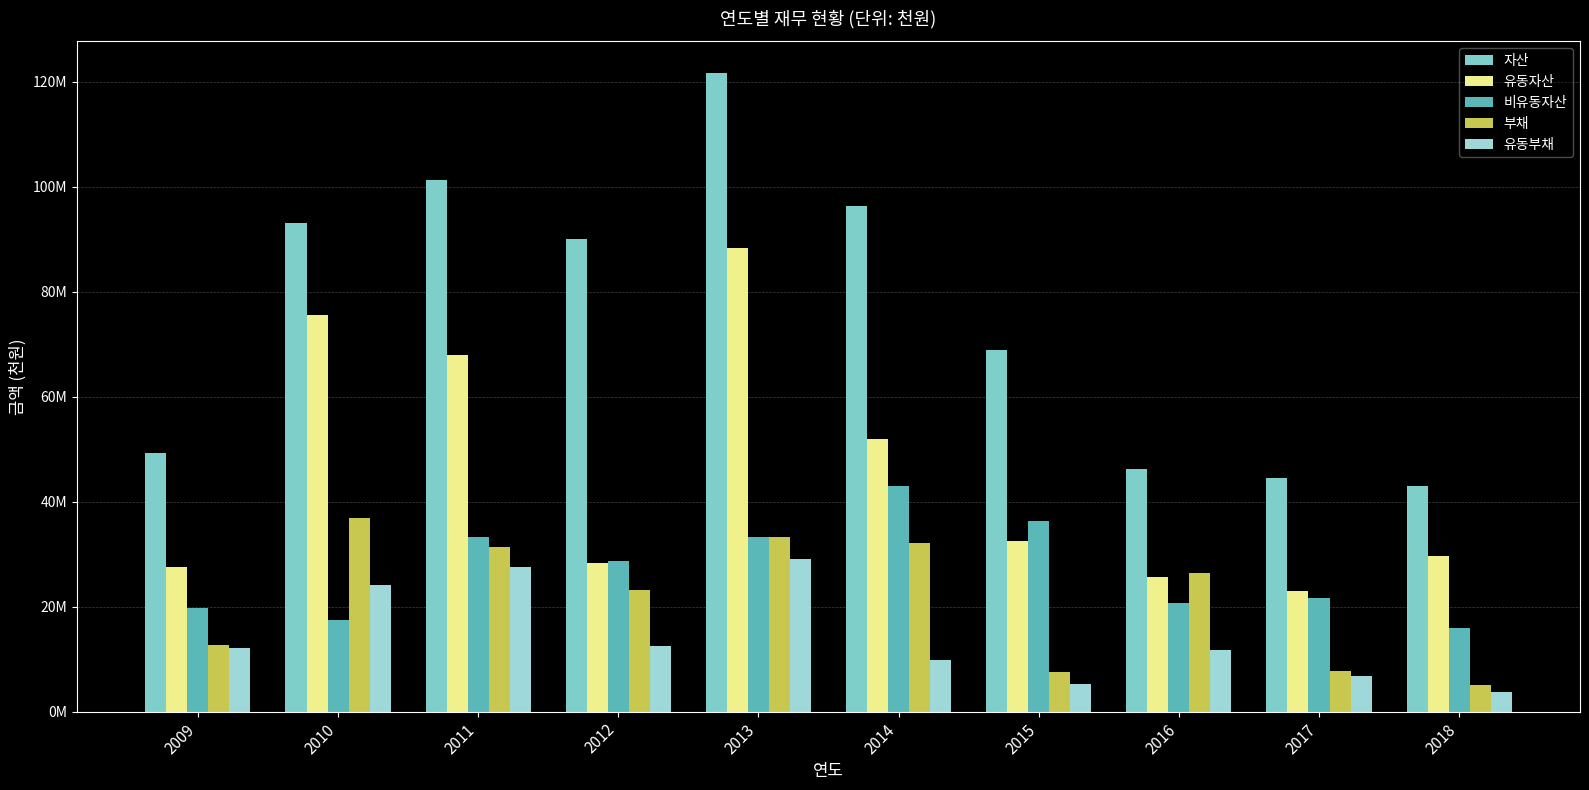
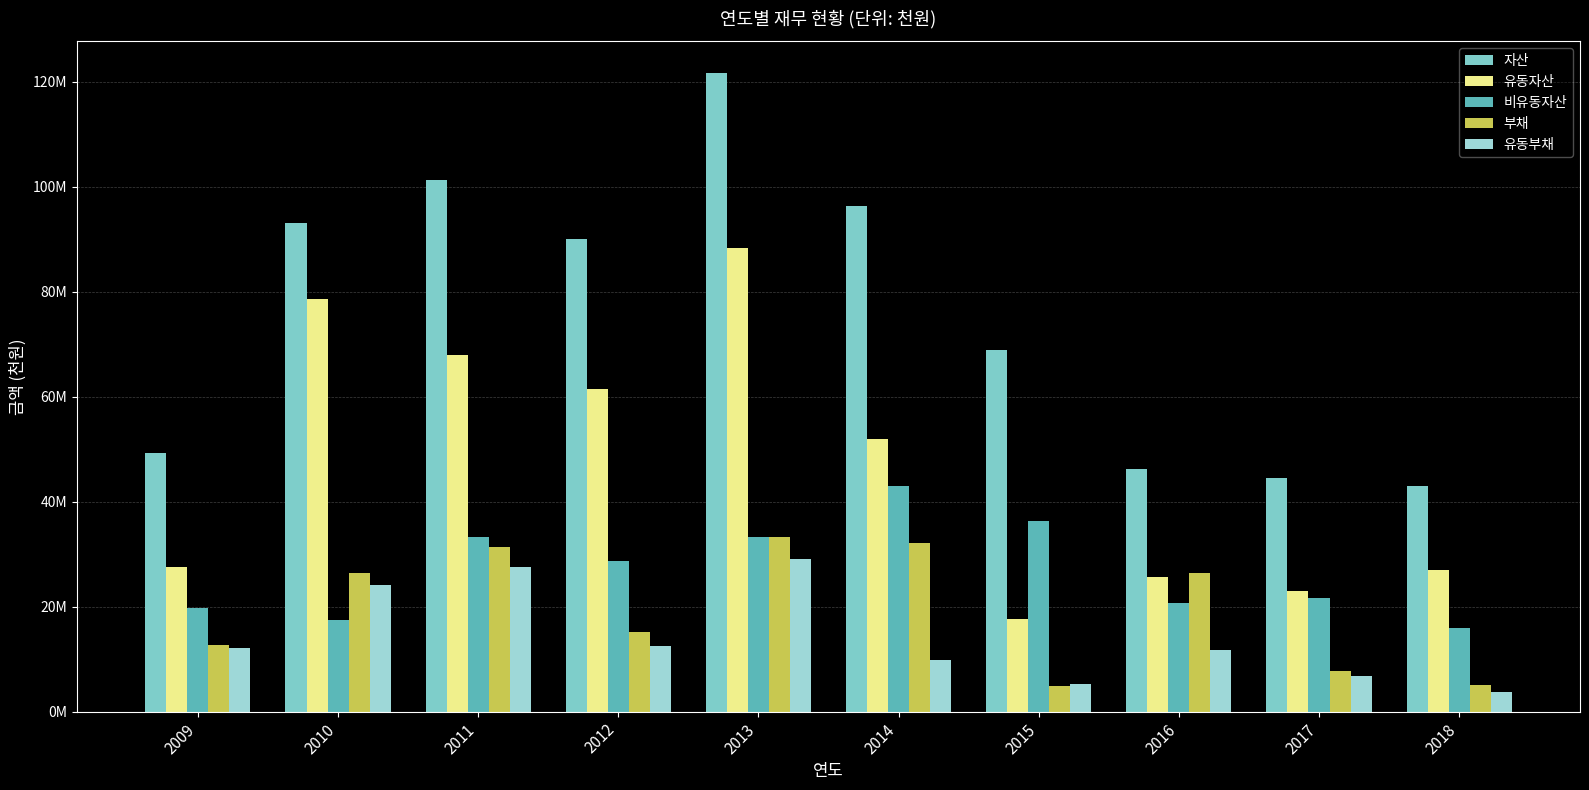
  {
    "유동자산": {
      "2009": 28000000,
-     "2010": 76000000,
+     "2010": 79000000,
      "2011": 68000000,
-     "2012": 28000000,
+     "2012": 61000000,
      "2013": 88000000,
      "2014": 52000000,
-     "2015": 33000000,
+     "2015": 18000000,
      "2016": 26000000,
      "2017": 23000000,
-     "2018": 30000000
+     "2018": 27000000
    },
    "부채": {
      "2009": 13000000,
-     "2010": 37000000,
+     "2010": 26000000,
      "2011": 31000000,
-     "2012": 23000000,
+     "2012": 15000000,
      "2013": 33000000,
      "2014": 32000000,
-     "2015": 8000000,
+     "2015": 5000000,
      "2016": 26000000,
      "2017": 8000000,
      "2018": 5000000
    }
  }
